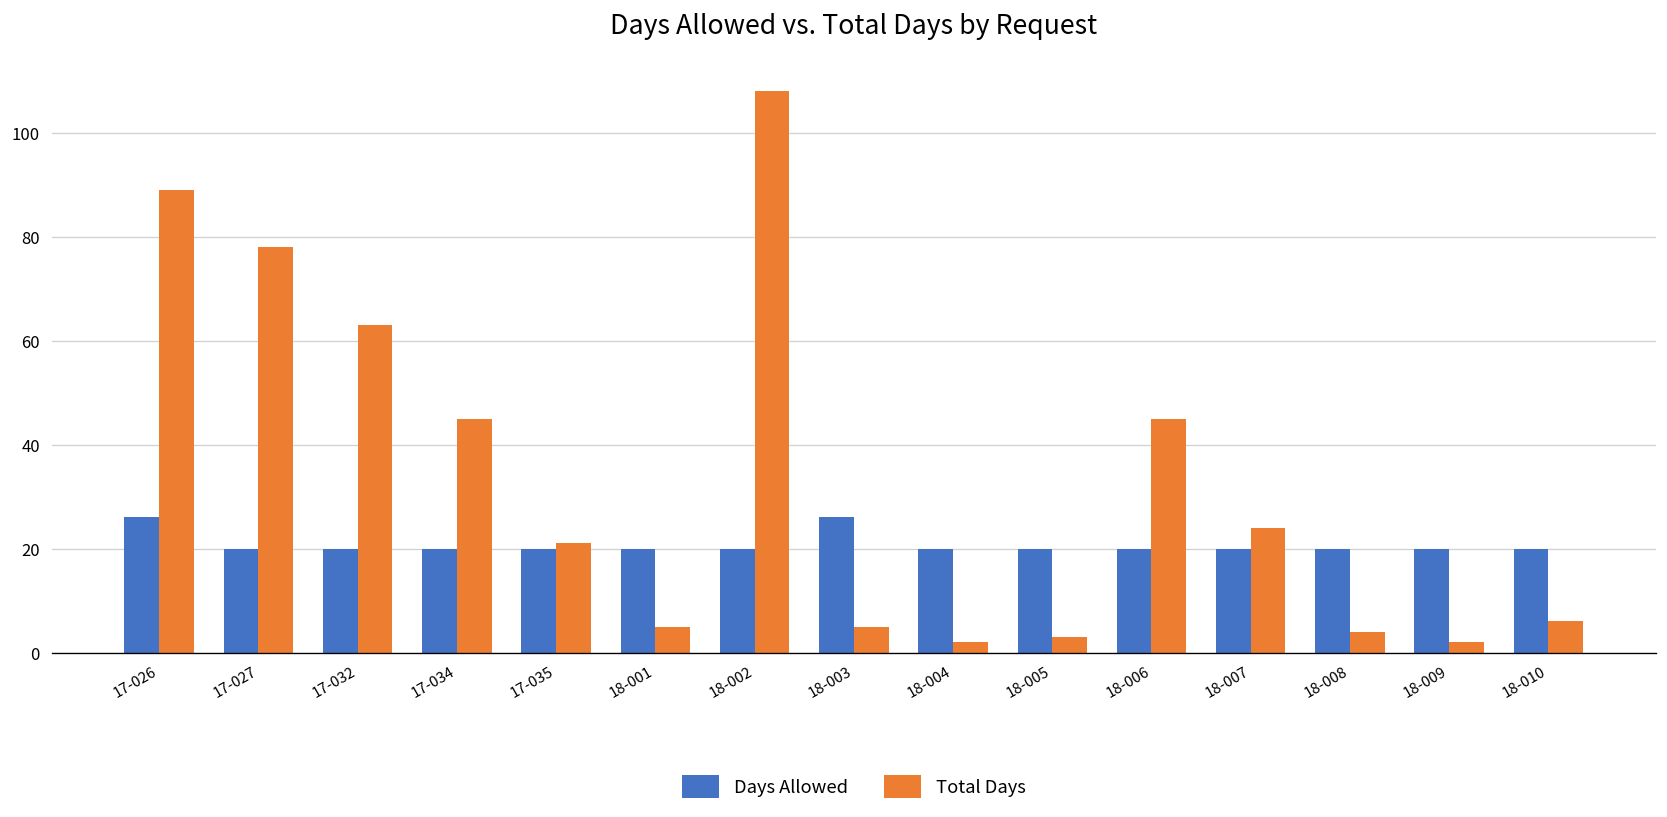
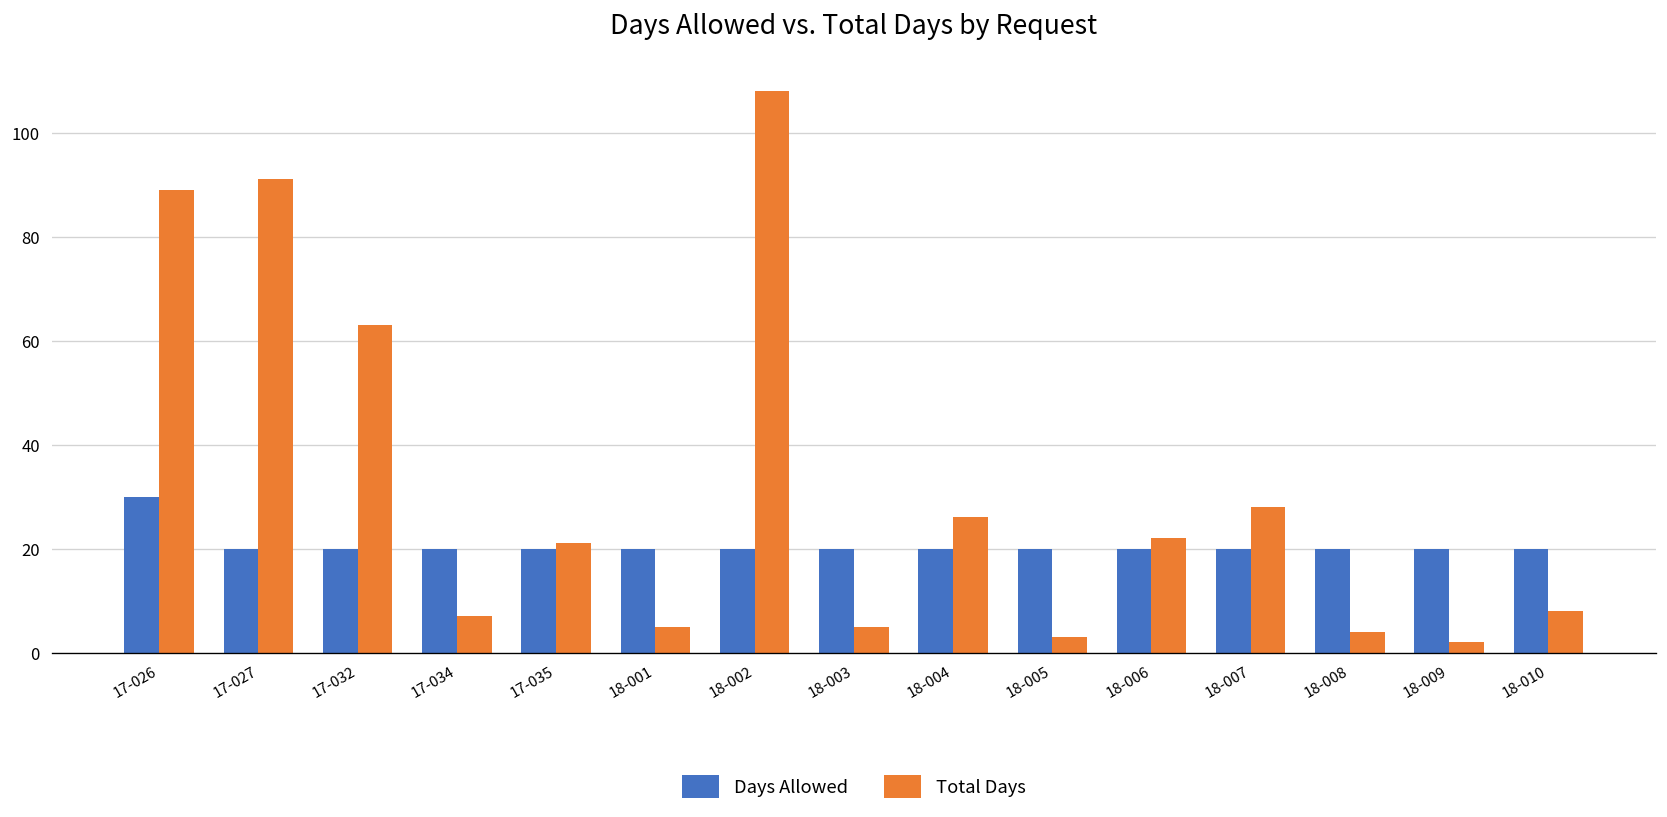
  {
    "Days Allowed": {
-     "17-026": 26,
+     "17-026": 30,
      "17-027": 20,
      "17-032": 20,
      "17-034": 20,
      "17-035": 20,
      "18-001": 20,
      "18-002": 20,
-     "18-003": 26,
+     "18-003": 20,
      "18-004": 20,
      "18-005": 20,
      "18-006": 20,
      "18-007": 20,
      "18-008": 20,
      "18-009": 20,
      "18-010": 20
    },
    "Total Days": {
      "17-026": 89,
-     "17-027": 78,
+     "17-027": 91,
      "17-032": 63,
-     "17-034": 45,
+     "17-034": 7,
      "17-035": 21,
      "18-001": 5,
      "18-002": 108,
      "18-003": 5,
-     "18-004": 2,
+     "18-004": 26,
      "18-005": 3,
-     "18-006": 45,
-     "18-007": 24,
+     "18-006": 22,
+     "18-007": 28,
      "18-008": 4,
      "18-009": 2,
-     "18-010": 6
+     "18-010": 8
    }
  }
